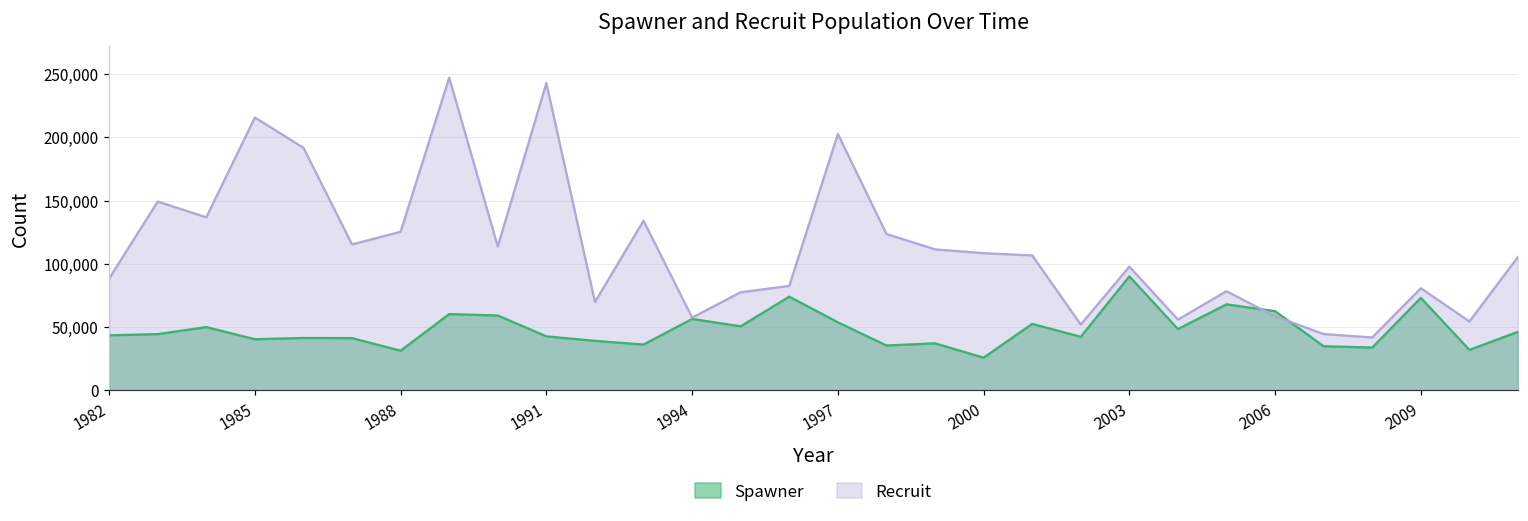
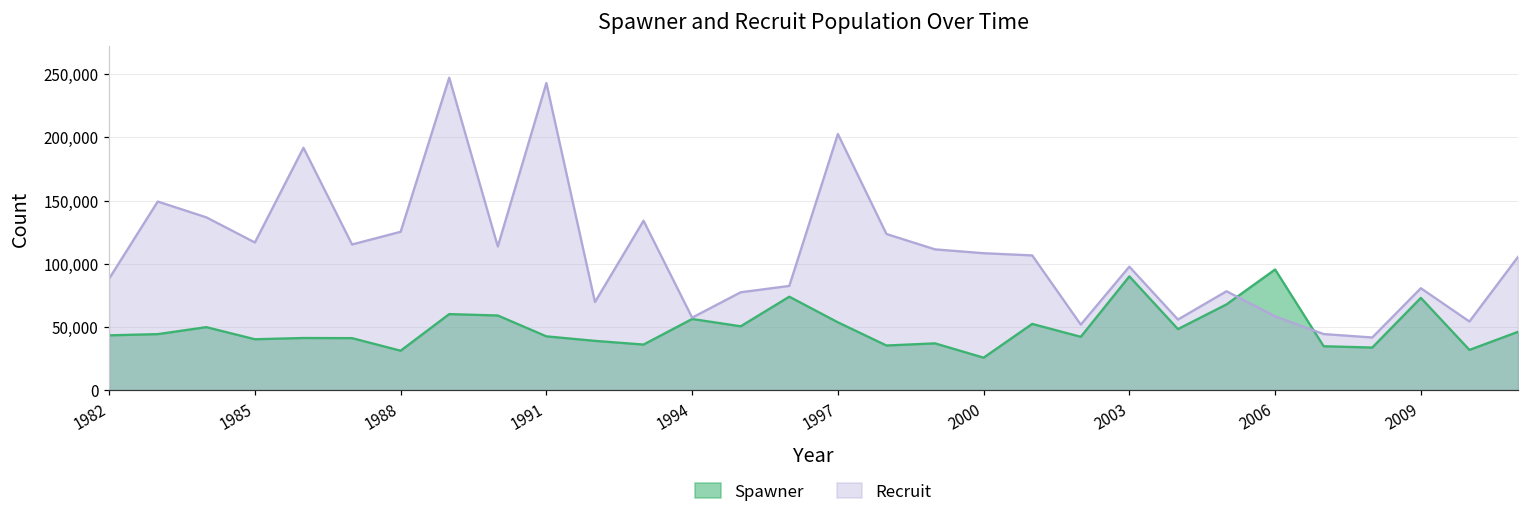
  {
    "Spawner": {
      "1982": "44,000",
      "1985": "40,000",
      "1988": "31,000",
      "1991": "43,000",
      "1997": "54,000",
      "2000": "26,000",
      "2003": "90,000",
-     "2006": "63,000",
+     "2006": "96,000",
      "2009": "73,000"
    },
    "Recruit": {
      "1982": "88,000",
-     "1985": "216,000",
+     "1985": "117,000",
      "1988": "125,000",
      "1991": "243,000",
      "1997": "203,000",
      "2000": "108,000",
      "2003": "98,000",
      "2006": "59,000",
      "2009": "81,000"
    }
  }
